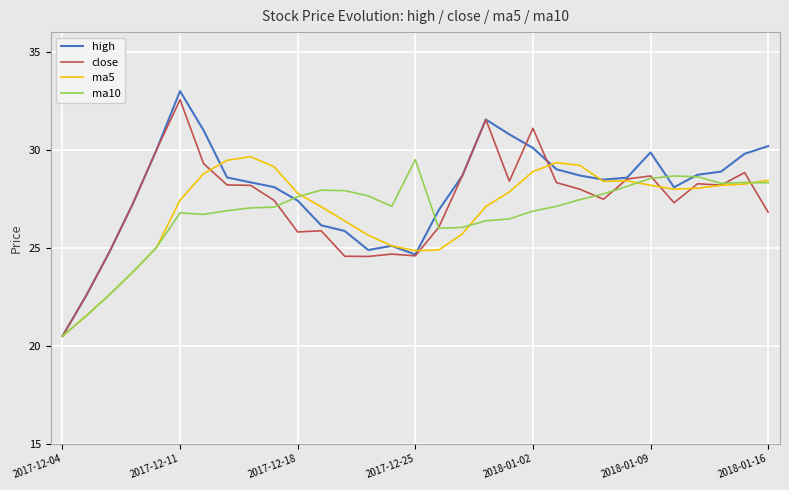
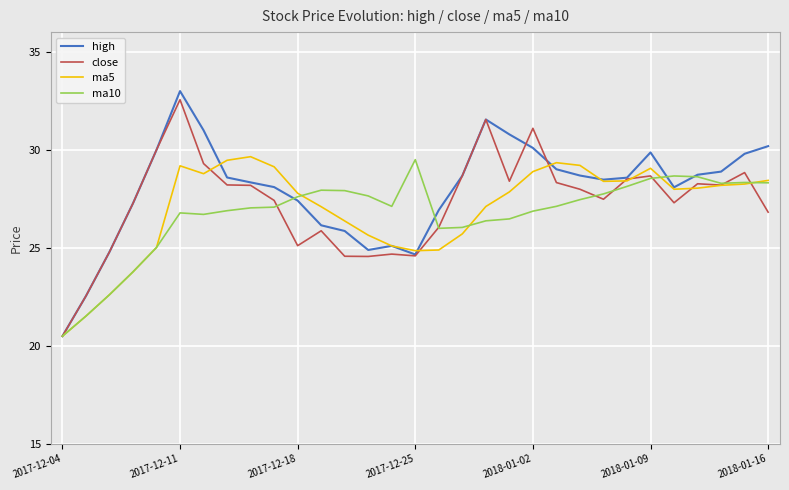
  {
    "high": {
      "2017-12-11": 33.0,
      "2017-12-18": 27.4,
      "2018-01-02": 30.1,
      "2018-01-09": 29.9,
      "2018-01-16": 30.2
    },
    "close": {
      "2017-12-11": 32.6,
-     "2017-12-18": 25.8,
+     "2017-12-18": 25.1,
      "2018-01-02": 31.1,
      "2018-01-16": 26.8
    },
    "ma5": {
-     "2017-12-11": 27.4,
+     "2017-12-11": 29.2,
      "2017-12-18": 27.8,
      "2017-12-25": 24.8,
      "2018-01-02": 28.9,
-     "2018-01-09": 28.2
+     "2018-01-09": 29.0
    },
    "ma10": {
      "2017-12-11": 26.8,
      "2017-12-18": 27.6,
      "2017-12-25": 29.5,
      "2018-01-02": 26.9
    }
  }
